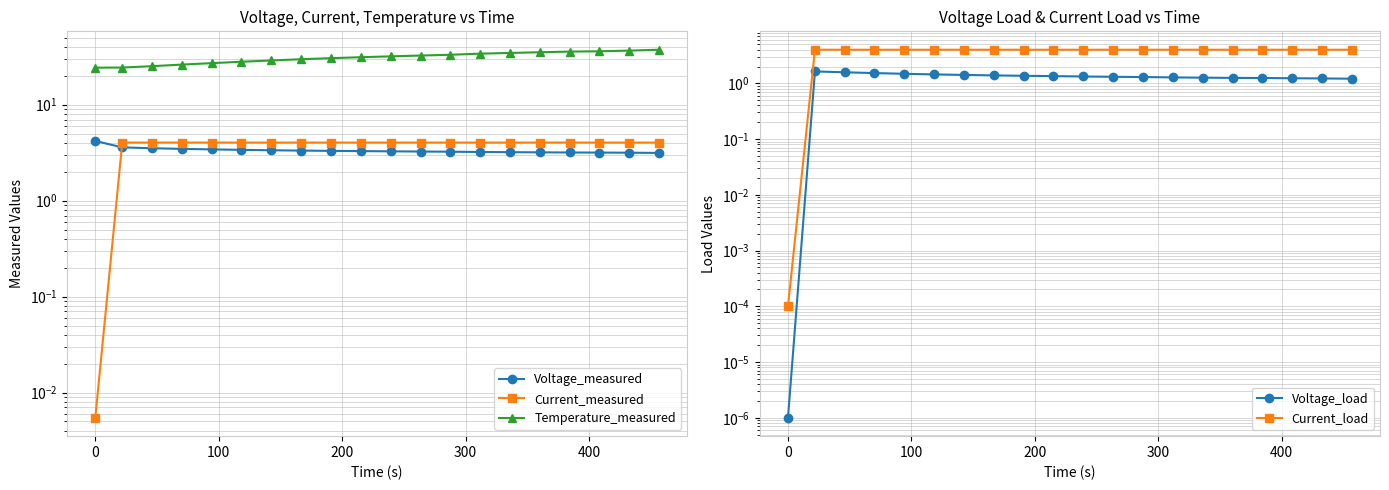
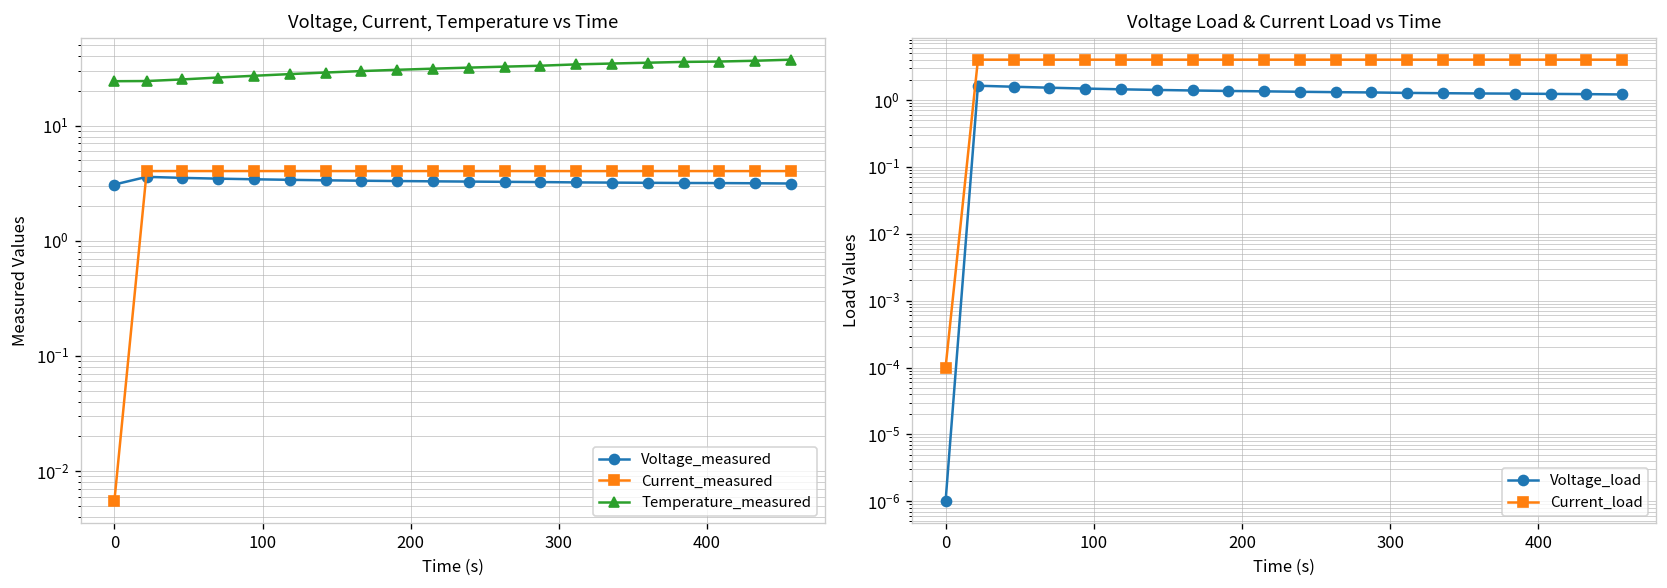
  {
    "Voltage, Current, Temperature vs Time": {
      "Voltage_measured": {
-       "0": 4
+       "0": 3.1
      },
      "Current_measured": {
        "0": 0.005
      },
      "Temperature_measured": {
        "0": 24
      }
    },
    "Voltage Load & Current Load vs Time": {
      "Voltage_load": {
        "0": 0.0000010
      },
      "Current_load": {
        "0": 0.00010
      }
    }
  }
